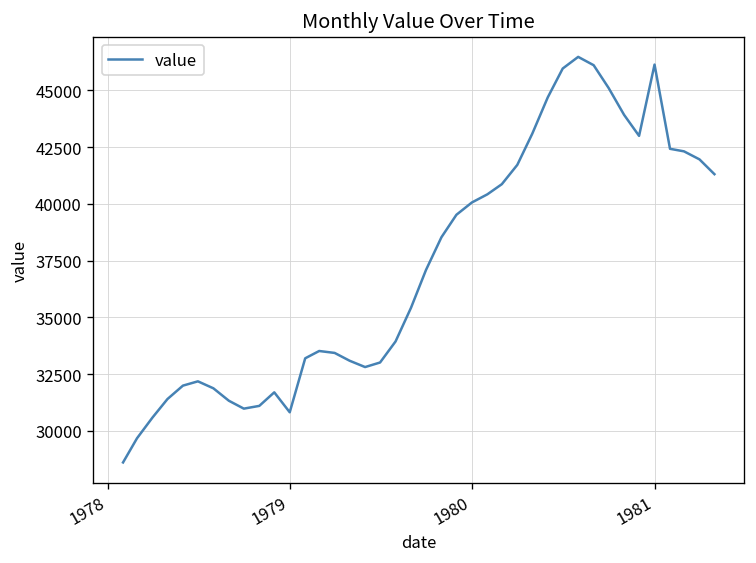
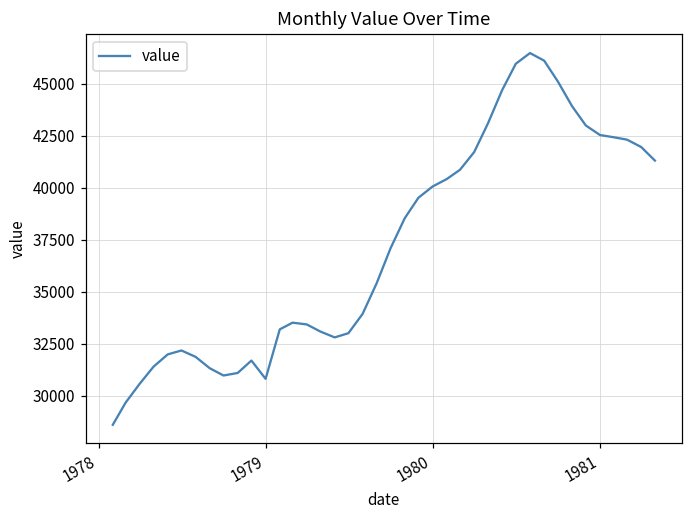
  {
    "1979": 30800,
    "1980": 40100,
-   "1981": 46100
+   "1981": 42500
  }
